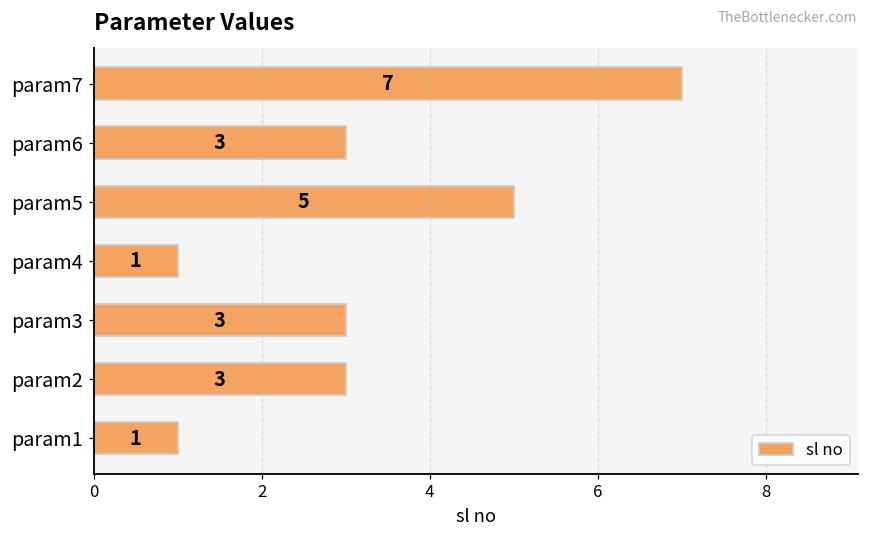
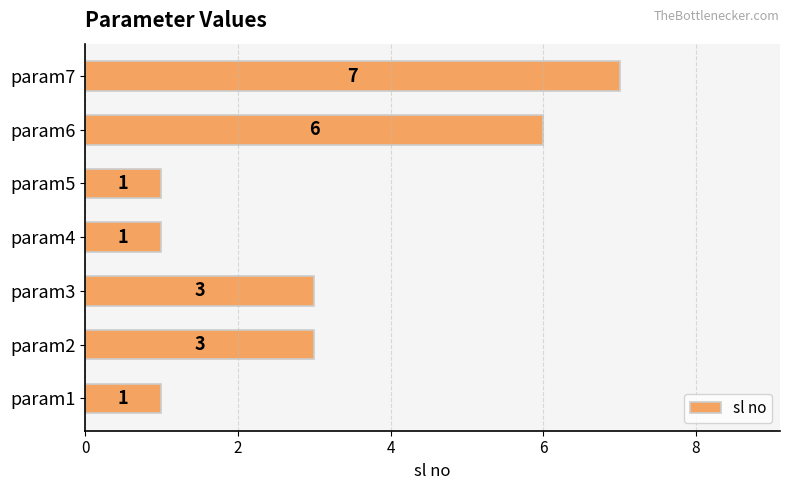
  {
    "param7": 7,
-   "param6": 3,
-   "param5": 5,
+   "param6": 6,
+   "param5": 1,
    "param4": 1,
    "param3": 3,
    "param2": 3,
    "param1": 1
  }
